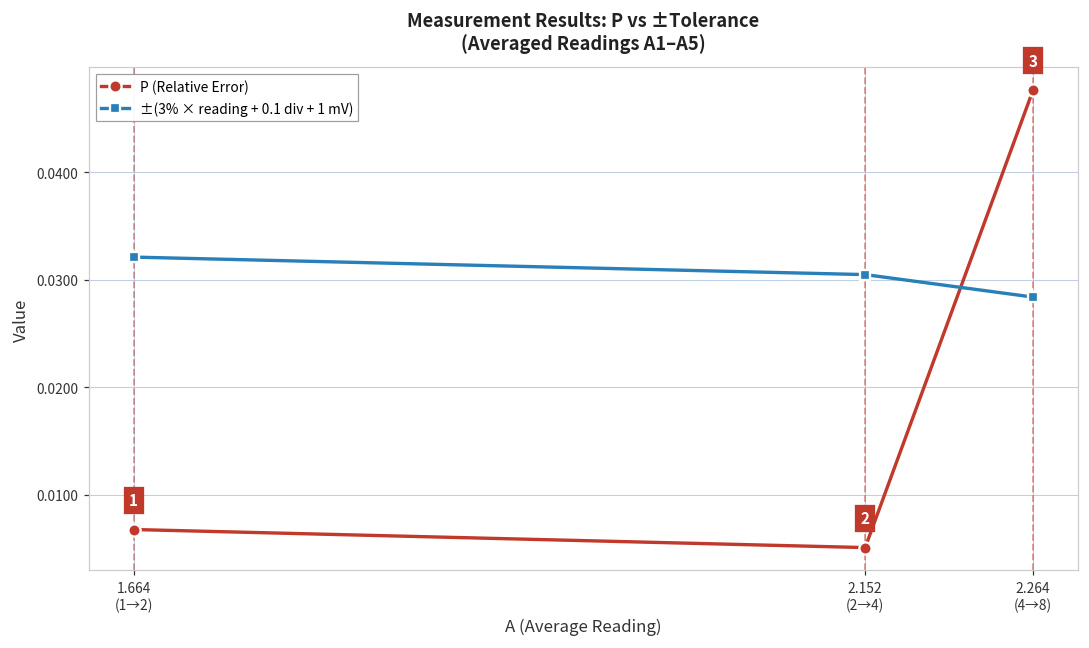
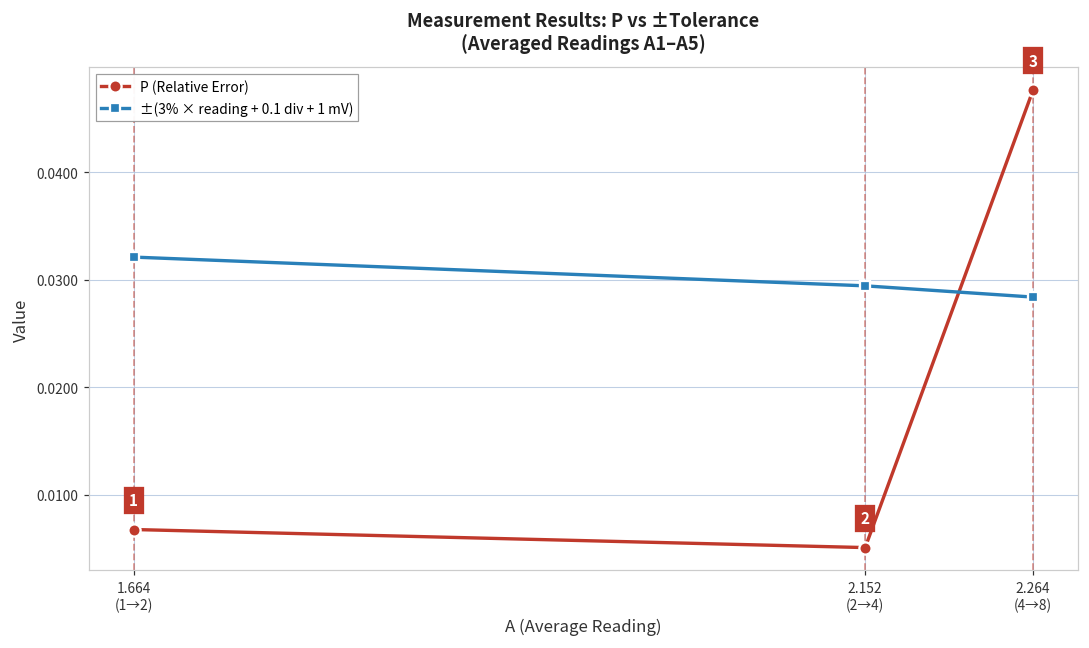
  {
    "±(3% × reading + 0.1 div + 1 mV)": {
      "1.664 (1→2)": 0.032,
-     "2.152 (2→4)": 0.030,
+     "2.152 (2→4)": 0.029,
      "2.264 (4→8)": 0.028
    }
  }
